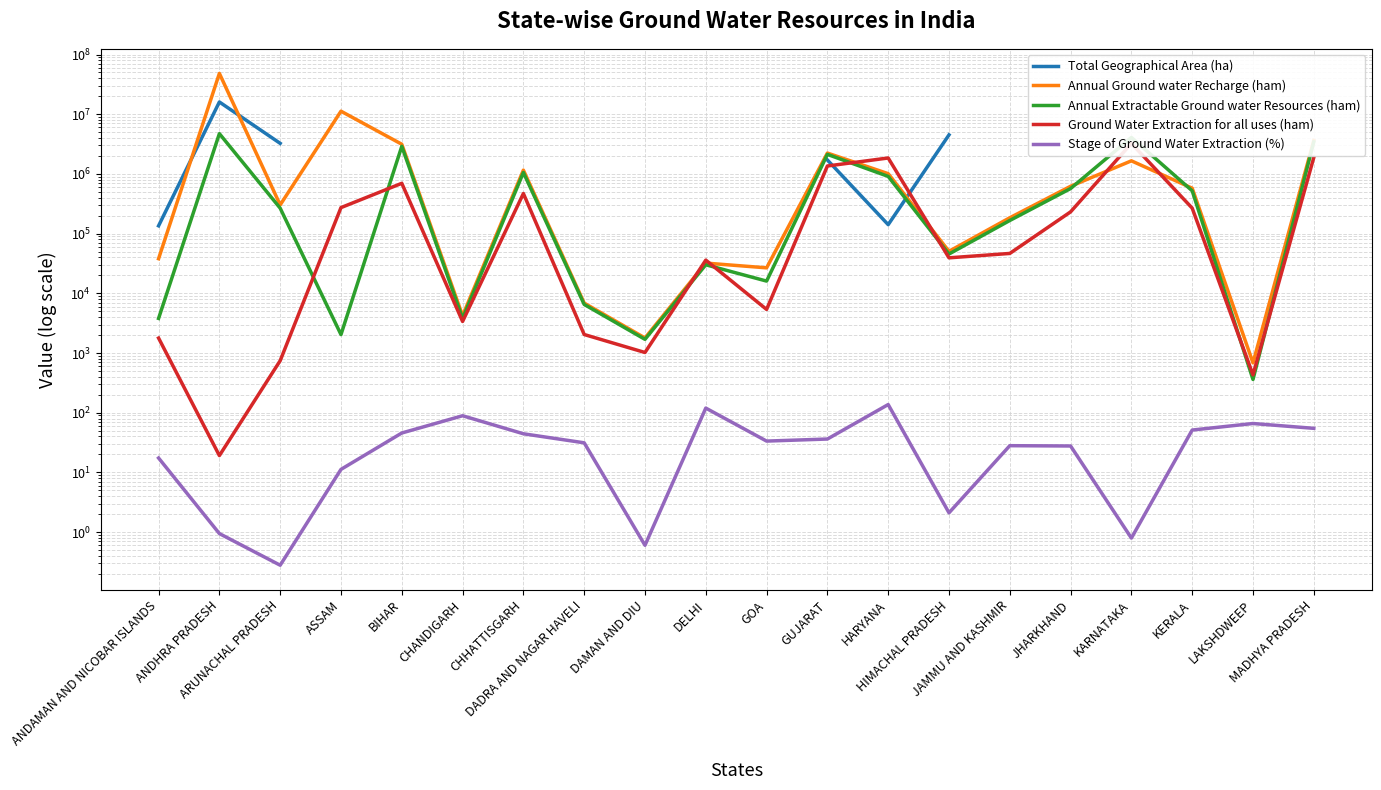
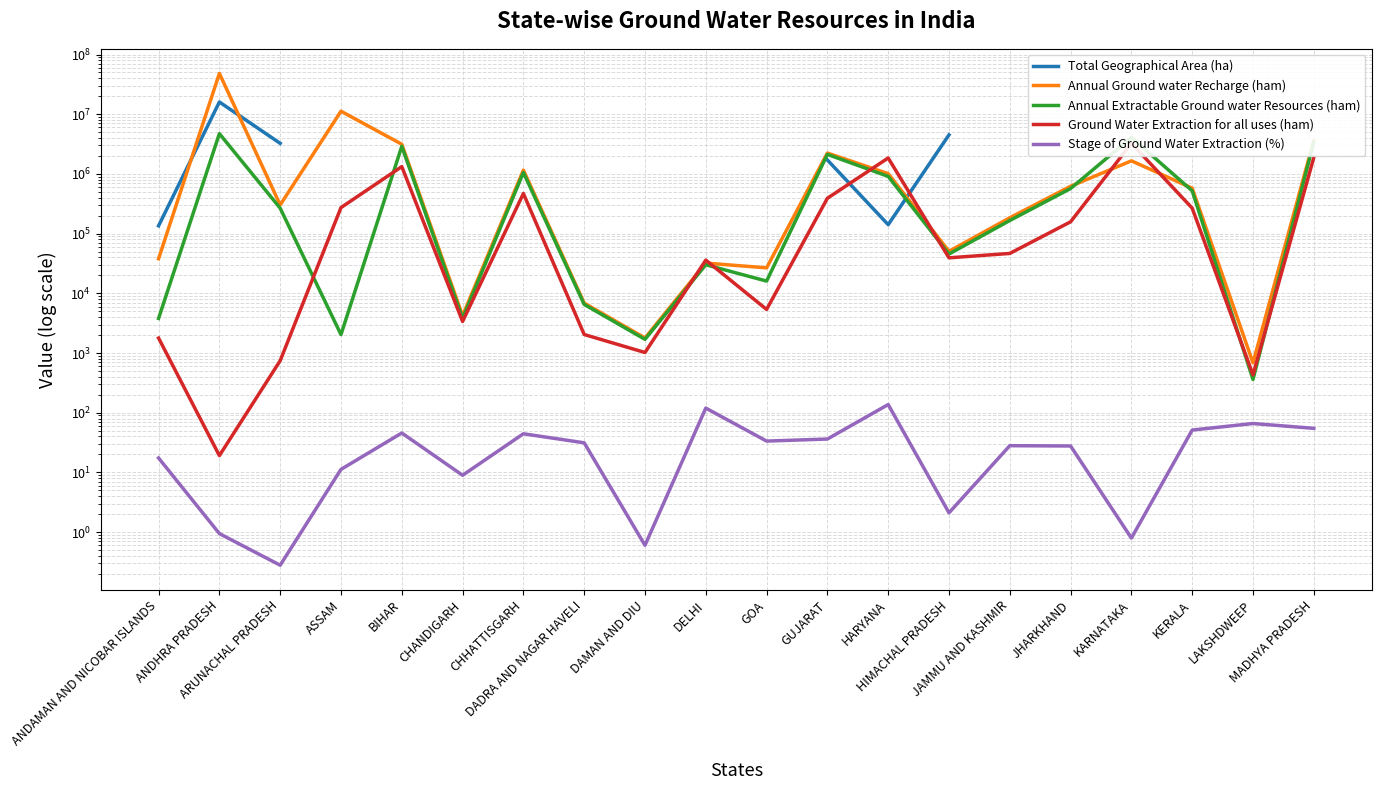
  {
    "Total Geographical Area (ha)": {
      "ANDAMAN AND NICOBAR ISLANDS": 140000,
      "ANDHRA PRADESH": 16000000,
      "ARUNACHAL PRADESH": 3000000,
      "DAMAN AND DIU": 11000,
      "GUJARAT": 1700000,
      "HARYANA": 140000,
      "HIMACHAL PRADESH": 5000000
    },
    "Annual Ground water Recharge (ham)": {
      "ANDAMAN AND NICOBAR ISLANDS": 40000,
      "ANDHRA PRADESH": 50000000,
      "ARUNACHAL PRADESH": 300000,
      "ASSAM": 11000000,
      "CHANDIGARH": 4000,
      "GOA": 30000,
      "HARYANA": 1000000,
      "HIMACHAL PRADESH": 50000,
      "JAMMU AND KASHMIR": 180000,
      "KARNATAKA": 1700000,
      "KERALA": 600000,
      "LAKSHDWEEP": 700
    },
    "Annual Extractable Ground water Resources (ham)": {
      "ANDAMAN AND NICOBAR ISLANDS": 4000,
      "ANDHRA PRADESH": 5000000,
      "ARUNACHAL PRADESH": 300000,
      "ASSAM": 2000,
      "CHANDIGARH": 4000,
      "GOA": 16000,
      "HARYANA": 900000,
      "HIMACHAL PRADESH": 50000,
      "JAMMU AND KASHMIR": 170000,
      "KERALA": 500000,
      "LAKSHDWEEP": 400
    },
    "Ground Water Extraction for all uses (ham)": {
      "ANDAMAN AND NICOBAR ISLANDS": 1800,
      "ANDHRA PRADESH": 19,
      "ARUNACHAL PRADESH": 700,
      "ASSAM": 300000,
-     "BIHAR": 700000,
+     "BIHAR": 1300000,
      "CHANDIGARH": 3000,
      "CHHATTISGARH": 500000,
      "DADRA AND NAGAR HAVELI": 2000,
      "DAMAN AND DIU": 1000,
      "DELHI": 40000,
      "GOA": 5000,
-     "GUJARAT": 1400000,
+     "GUJARAT": 400000,
      "HARYANA": 1800000,
      "HIMACHAL PRADESH": 40000,
      "JAMMU AND KASHMIR": 50000,
-     "JHARKHAND": 230000,
+     "JHARKHAND": 160000,
      "KERALA": 300000,
      "LAKSHDWEEP": 400,
      "MADHYA PRADESH": 1900000
    },
    "Stage of Ground Water Extraction (%)": {
      "ANDAMAN AND NICOBAR ISLANDS": 17,
      "ANDHRA PRADESH": 1,
      "ARUNACHAL PRADESH": 0.3,
      "ASSAM": 11,
      "BIHAR": 50,
-     "CHANDIGARH": 90,
+     "CHANDIGARH": 9,
      "CHHATTISGARH": 40,
      "DADRA AND NAGAR HAVELI": 30,
      "DAMAN AND DIU": 0.6,
      "DELHI": 120,
      "GOA": 30,
      "GUJARAT": 40,
      "HARYANA": 140,
      "HIMACHAL PRADESH": 2,
      "JAMMU AND KASHMIR": 30,
      "JHARKHAND": 30,
      "KARNATAKA": 0.8,
      "KERALA": 50,
      "LAKSHDWEEP": 70,
      "MADHYA PRADESH": 50
    }
  }
